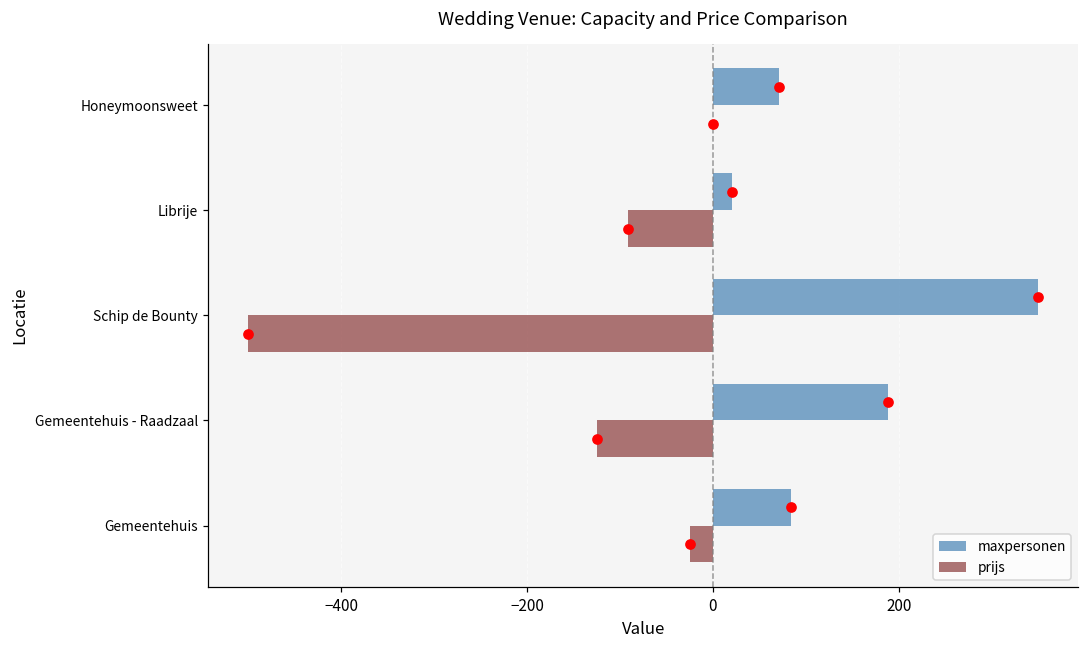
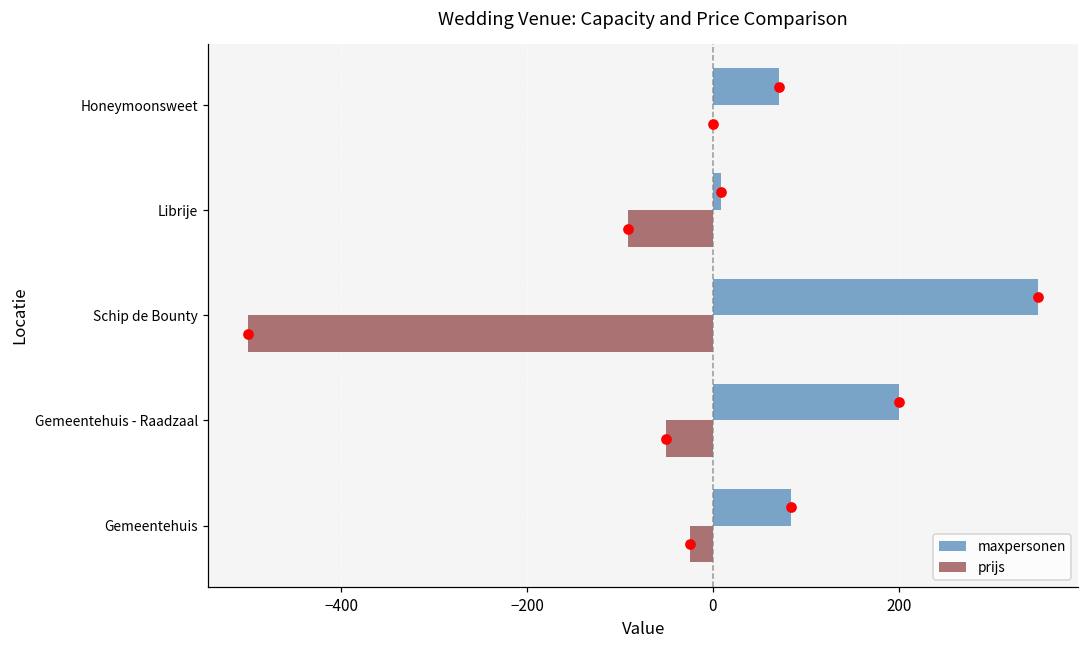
  {
    "maxpersonen": {
      "Honeymoonsweet": 70,
-     "Librije": 20,
+     "Librije": 10,
      "Schip de Bounty": 350,
-     "Gemeentehuis - Raadzaal": 190,
+     "Gemeentehuis - Raadzaal": 200,
      "Gemeentehuis": 80
    },
    "prijs": {
      "Honeymoonsweet": 0,
      "Librije": -90,
      "Schip de Bounty": -500,
-     "Gemeentehuis - Raadzaal": -130,
+     "Gemeentehuis - Raadzaal": -50,
      "Gemeentehuis": -30
    }
  }
